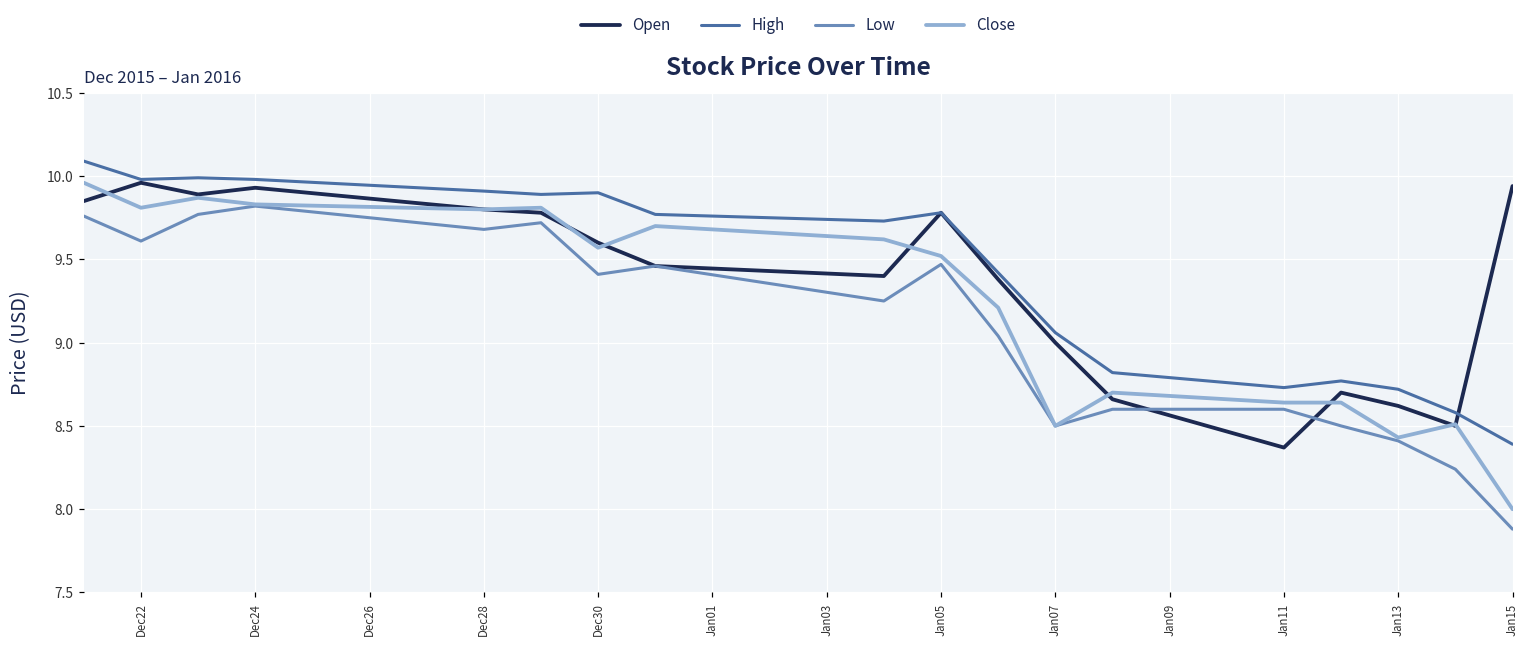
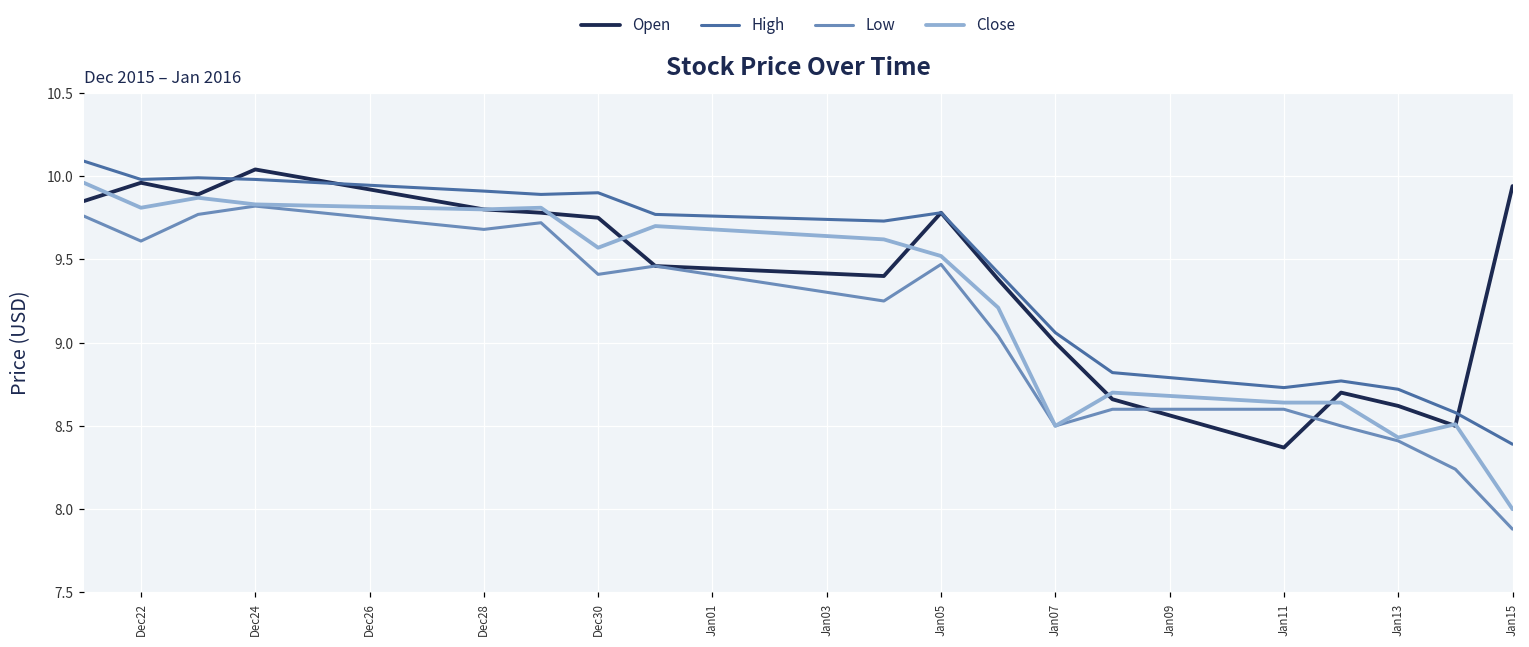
  {
    "Open": {
      "Dec22": 9.96,
-     "Dec24": 9.93,
-     "Dec30": 9.60,
+     "Dec24": 10.04,
+     "Dec30": 9.75,
      "Jan07": 9.00,
      "Jan11": 8.37,
      "Jan13": 8.62,
      "Jan15": 9.94
    }
  }
